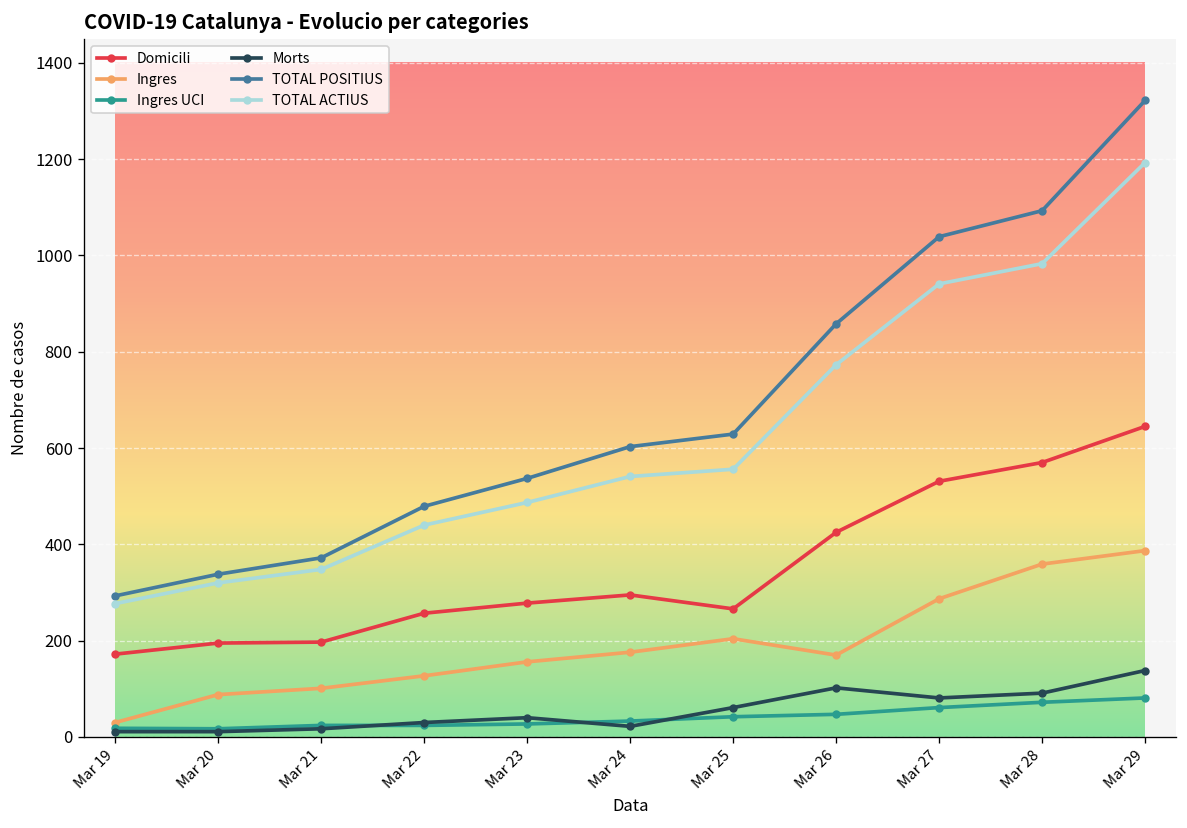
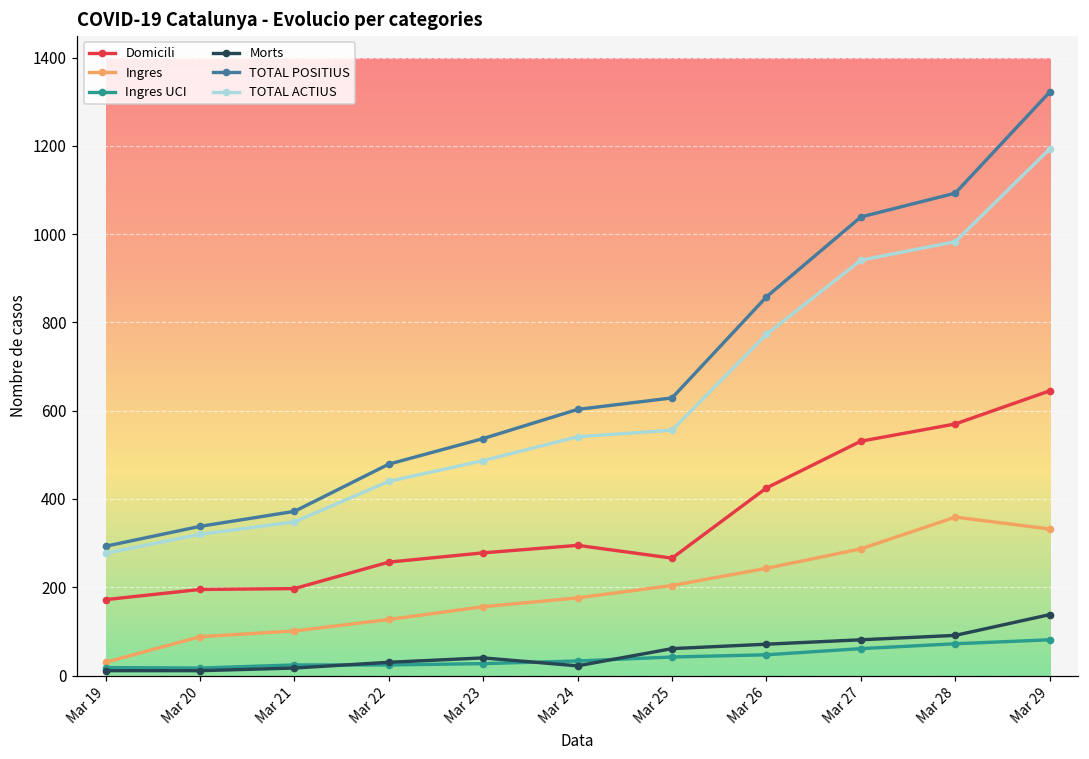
  {
    "Domicili": {
      "Mar 19": 170,
      "Mar 20": 200,
      "Mar 21": 200,
      "Mar 22": 260,
      "Mar 23": 280,
      "Mar 24": 300,
      "Mar 25": 270,
      "Mar 26": 430,
      "Mar 27": 530,
      "Mar 28": 570,
      "Mar 29": 650
    },
    "Ingres": {
      "Mar 19": 30,
      "Mar 20": 90,
      "Mar 21": 100,
      "Mar 22": 130,
      "Mar 23": 160,
      "Mar 24": 180,
      "Mar 25": 200,
-     "Mar 26": 170,
+     "Mar 26": 240,
      "Mar 27": 290,
      "Mar 28": 360,
-     "Mar 29": 390
+     "Mar 29": 330
    },
    "Morts": {
      "Mar 19": 10,
      "Mar 21": 20,
      "Mar 23": 40,
      "Mar 24": 20,
      "Mar 25": 60,
-     "Mar 26": 100,
+     "Mar 26": 70,
      "Mar 27": 80,
      "Mar 28": 90,
      "Mar 29": 140
    },
    "TOTAL ACTIUS": {
      "Mar 19": 280,
      "Mar 20": 320,
      "Mar 21": 350,
      "Mar 22": 440,
      "Mar 23": 490,
      "Mar 24": 540,
      "Mar 25": 560,
      "Mar 26": 770,
      "Mar 27": 940,
      "Mar 28": 980,
      "Mar 29": 1190
    }
  }
